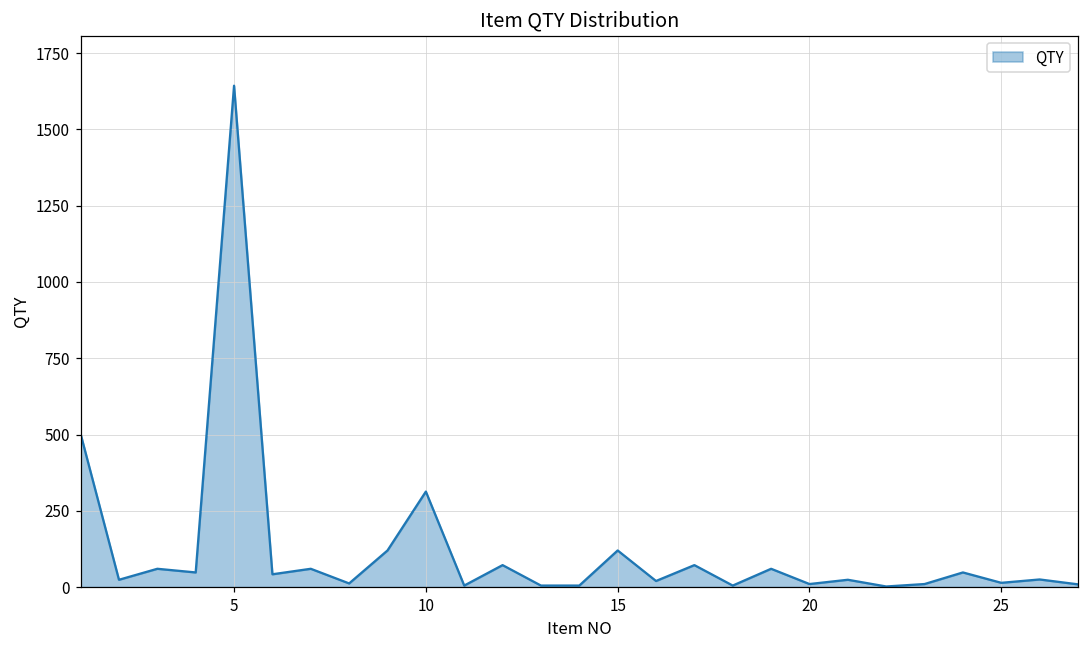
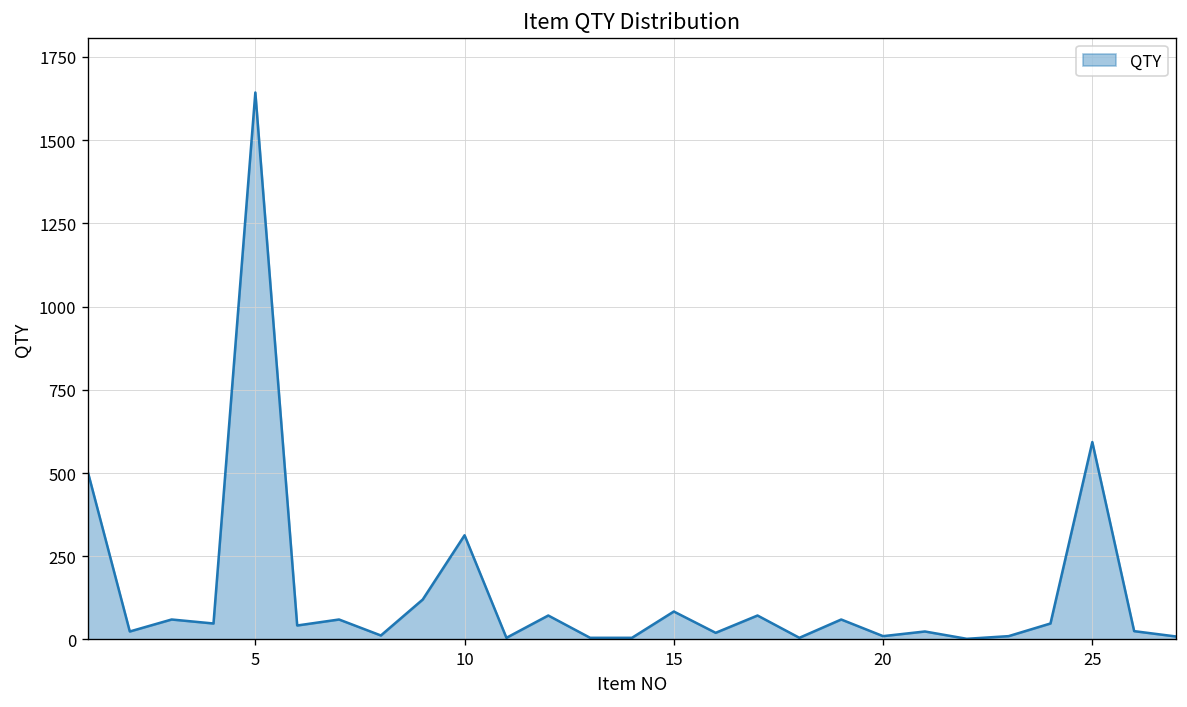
  {
    "5": 1640,
    "10": 310,
-   "15": 120,
+   "15": 80,
    "20": 10,
-   "25": 10
+   "25": 590
  }
